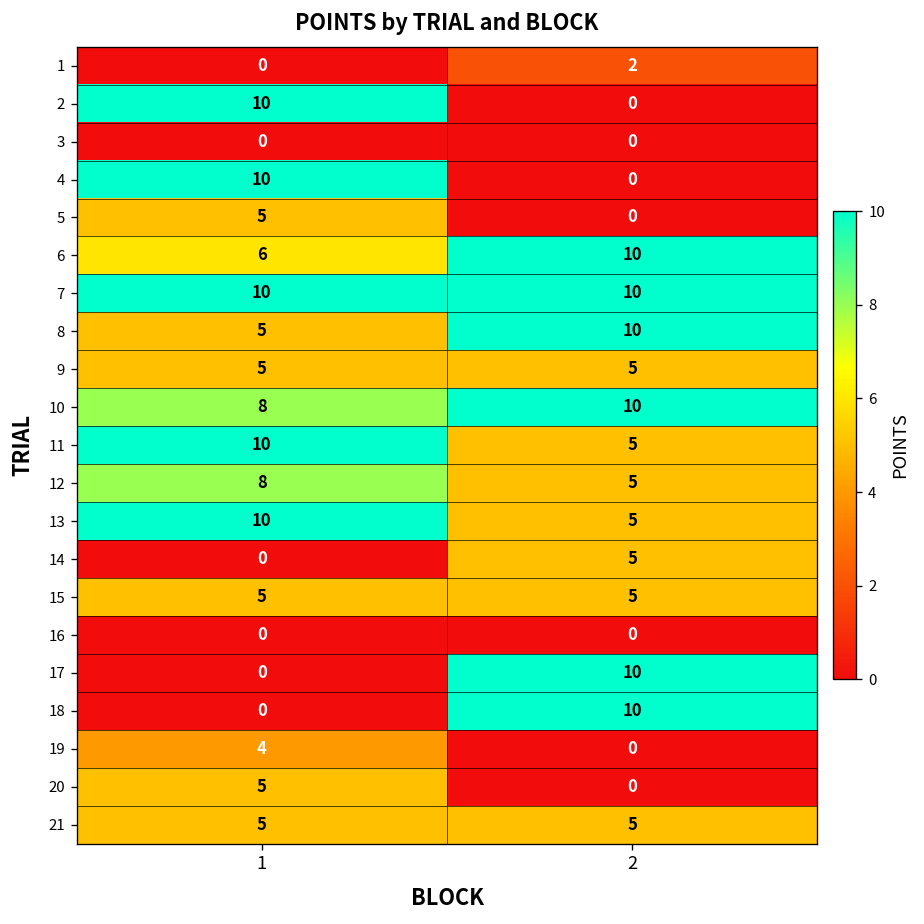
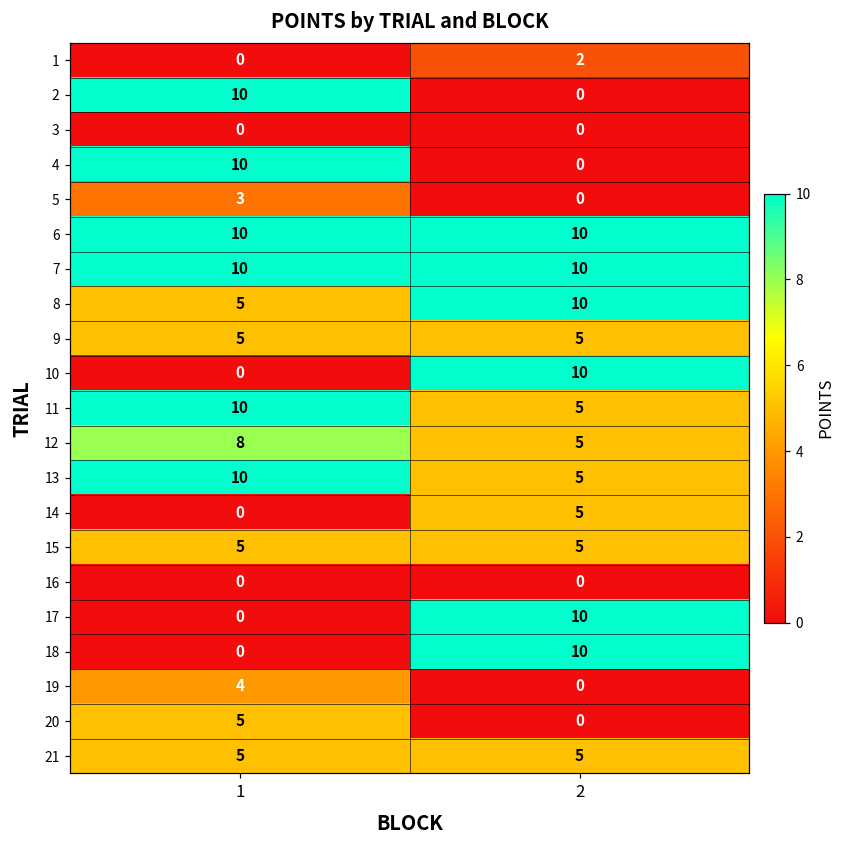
  {
    "1": {
      "1": 0,
      "2": 2
    },
    "2": {
      "1": 10,
      "2": 0
    },
    "3": {
      "1": 0,
      "2": 0
    },
    "4": {
      "1": 10,
      "2": 0
    },
    "5": {
-     "1": 5,
+     "1": 3,
      "2": 0
    },
    "6": {
-     "1": 6,
+     "1": 10,
      "2": 10
    },
    "7": {
      "1": 10,
      "2": 10
    },
    "8": {
      "1": 5,
      "2": 10
    },
    "9": {
      "1": 5,
      "2": 5
    },
    "10": {
-     "1": 8,
+     "1": 0,
      "2": 10
    },
    "11": {
      "1": 10,
      "2": 5
    },
    "12": {
      "1": 8,
      "2": 5
    },
    "13": {
      "1": 10,
      "2": 5
    },
    "14": {
      "1": 0,
      "2": 5
    },
    "15": {
      "1": 5,
      "2": 5
    },
    "16": {
      "1": 0,
      "2": 0
    },
    "17": {
      "1": 0,
      "2": 10
    },
    "18": {
      "1": 0,
      "2": 10
    },
    "19": {
      "1": 4,
      "2": 0
    },
    "20": {
      "1": 5,
      "2": 0
    },
    "21": {
      "1": 5,
      "2": 5
    }
  }
